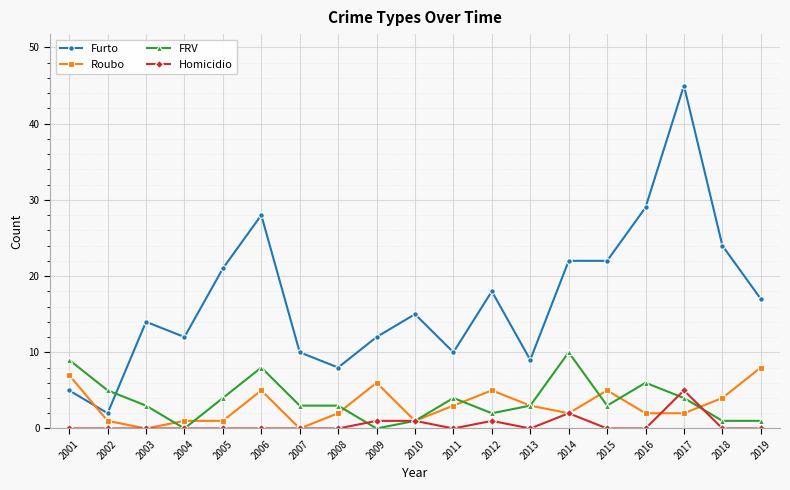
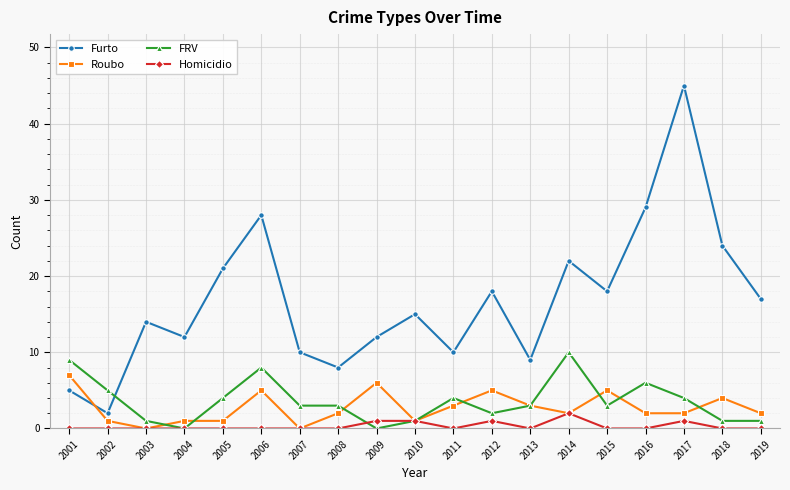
  {
    "Furto": {
      "2001": 5,
      "2002": 2,
      "2003": 14,
      "2004": 12,
      "2005": 21,
      "2006": 28,
      "2007": 10,
      "2008": 8,
      "2009": 12,
      "2010": 15,
      "2011": 10,
      "2012": 18,
      "2013": 9,
      "2014": 22,
-     "2015": 22,
+     "2015": 18,
      "2016": 29,
      "2017": 45,
      "2018": 24,
      "2019": 17
    },
    "Roubo": {
      "2001": 7,
      "2002": 1,
      "2004": 1,
      "2005": 1,
      "2006": 5,
      "2008": 2,
      "2009": 6,
      "2011": 3,
      "2012": 5,
      "2015": 5,
      "2016": 2,
      "2017": 2,
      "2018": 4,
-     "2019": 8
+     "2019": 2
    },
    "FRV": {
      "2001": 9,
      "2002": 5,
-     "2003": 3,
+     "2003": 1,
      "2005": 4,
      "2006": 8,
      "2007": 3,
      "2008": 3,
      "2009": 0,
      "2011": 4,
      "2012": 2,
      "2014": 10,
      "2015": 3,
      "2016": 6,
      "2017": 4,
      "2018": 1,
      "2019": 1
    },
    "Homicidio": {
      "2001": 0,
      "2002": 0,
      "2005": 0,
      "2006": 0,
      "2008": 0,
      "2009": 1,
      "2011": 0,
      "2012": 1,
      "2013": 0,
      "2015": 0,
      "2016": 0,
-     "2017": 5,
+     "2017": 1,
      "2018": 0,
      "2019": 0
    }
  }
